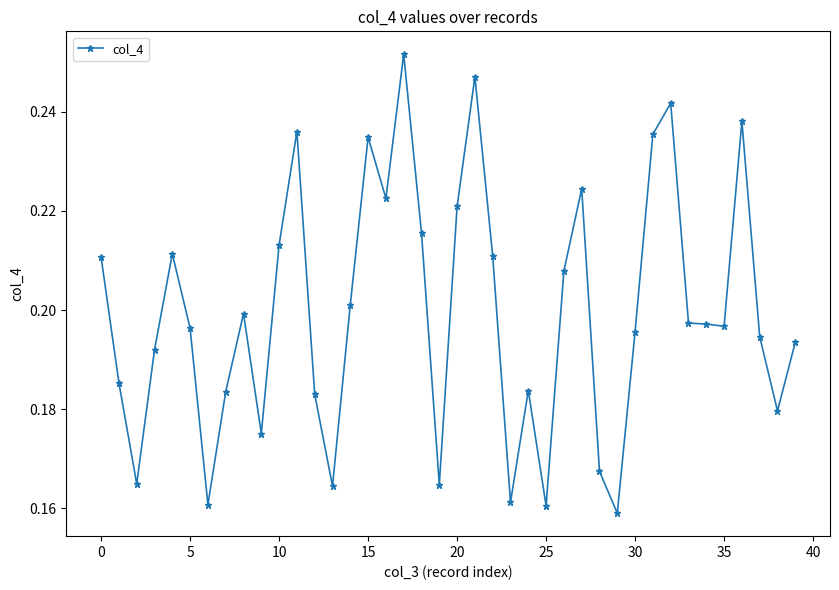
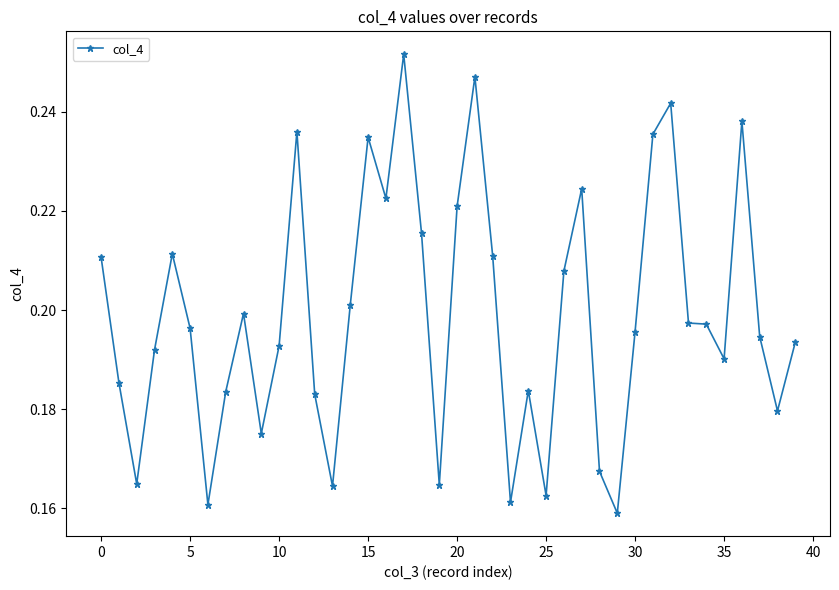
  {
    "0": 0.211,
    "5": 0.196,
-   "10": 0.213,
+   "10": 0.193,
    "15": 0.235,
    "20": 0.221,
-   "25": 0.161,
+   "25": 0.163,
    "30": 0.196,
-   "35": 0.197
+   "35": 0.190
  }
